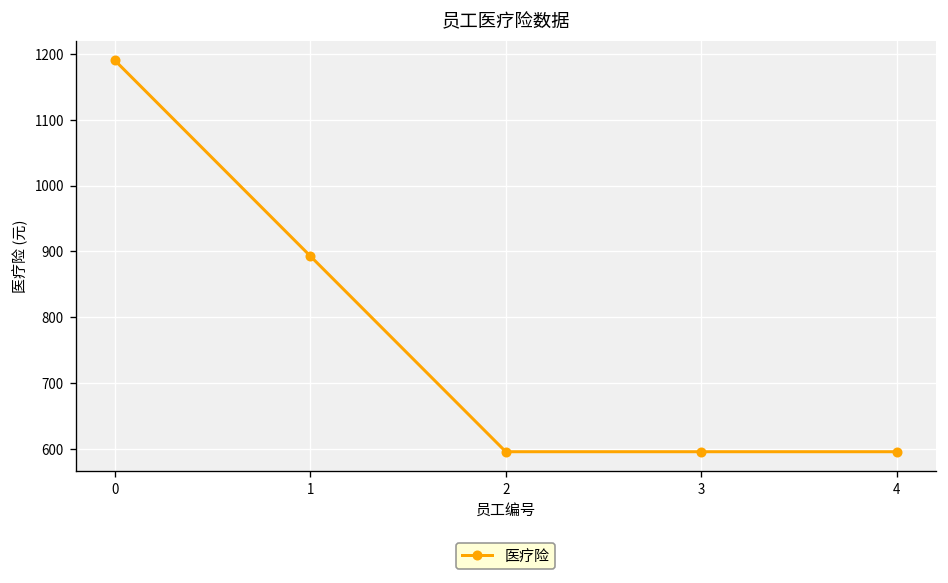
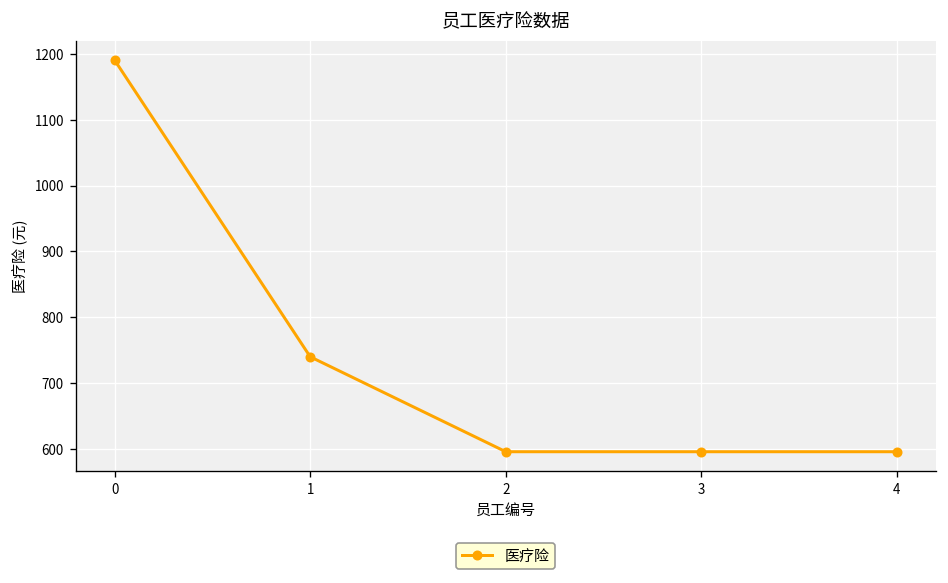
  {
    "0": 1190,
-   "1": 890,
+   "1": 740,
    "2": 600,
    "3": 600,
    "4": 600
  }
